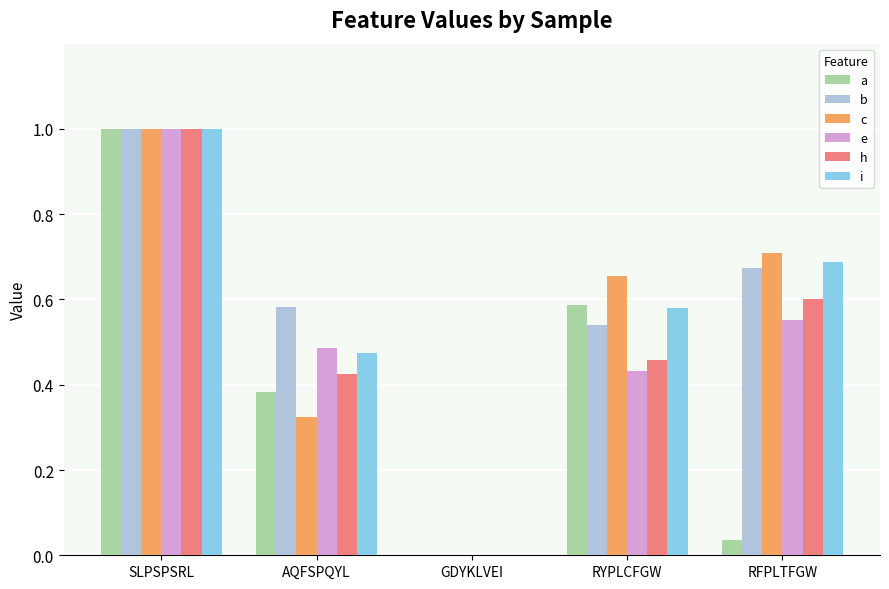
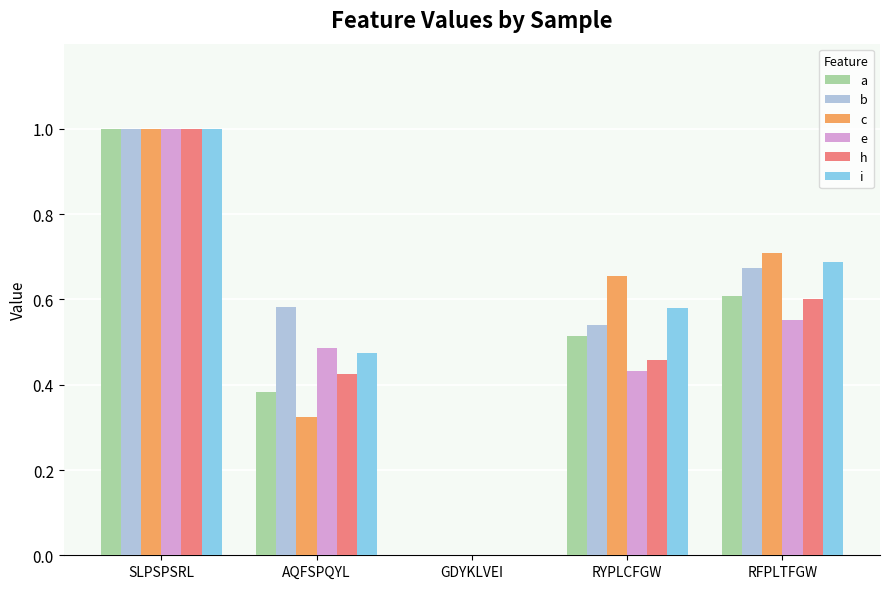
  {
    "a": {
      "SLPSPSRL": 1.00,
      "AQFSPQYL": 0.38,
      "GDYKLVEI": 0.00,
-     "RYPLCFGW": 0.59,
-     "RFPLTFGW": 0.04
+     "RYPLCFGW": 0.52,
+     "RFPLTFGW": 0.61
    }
  }
